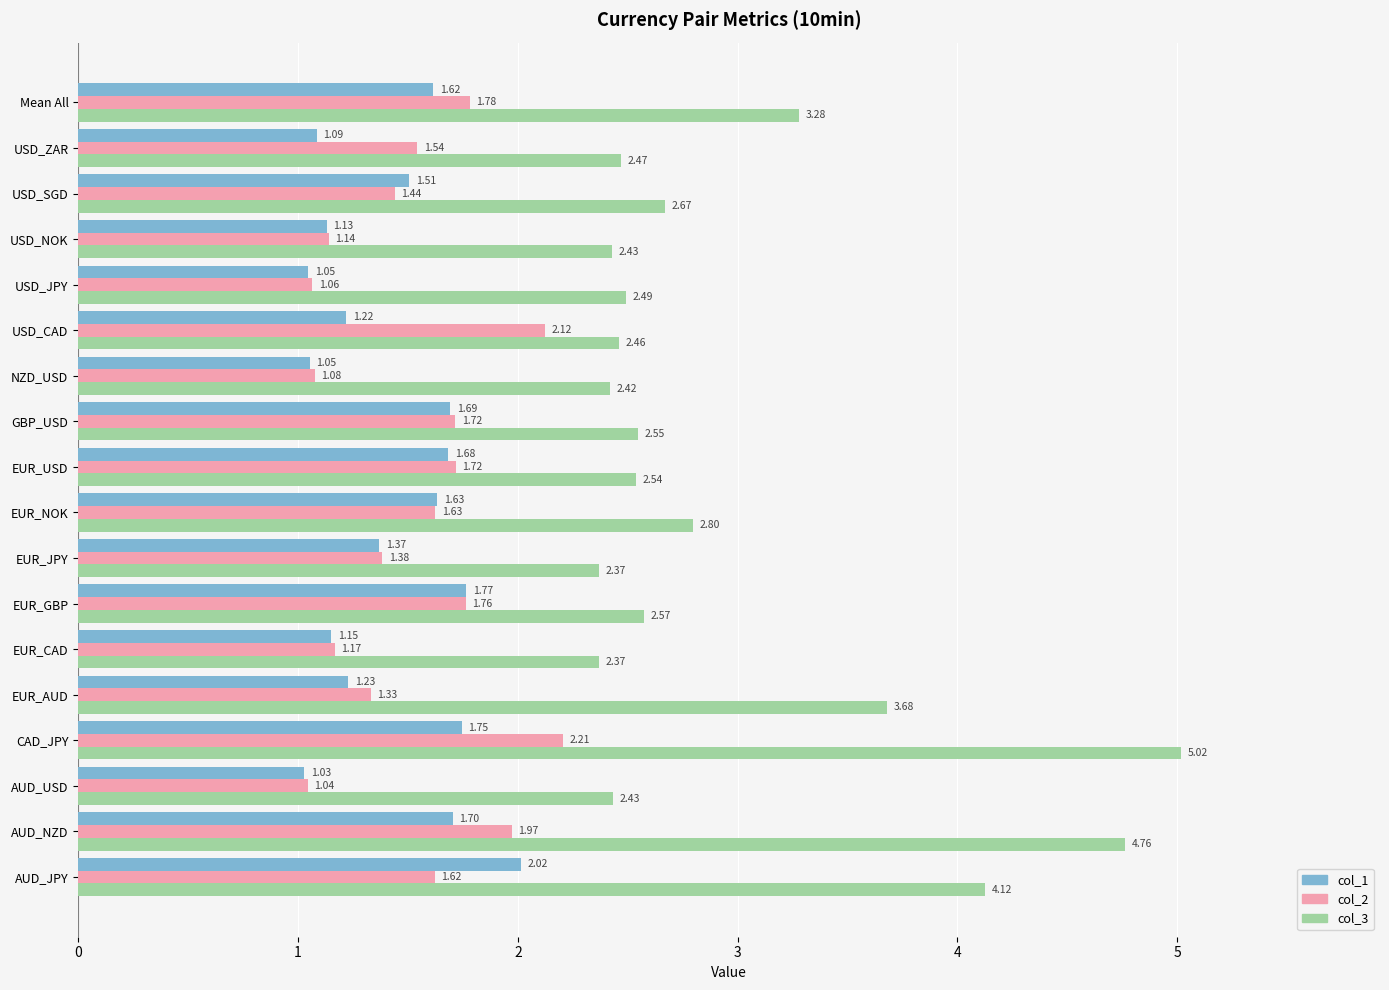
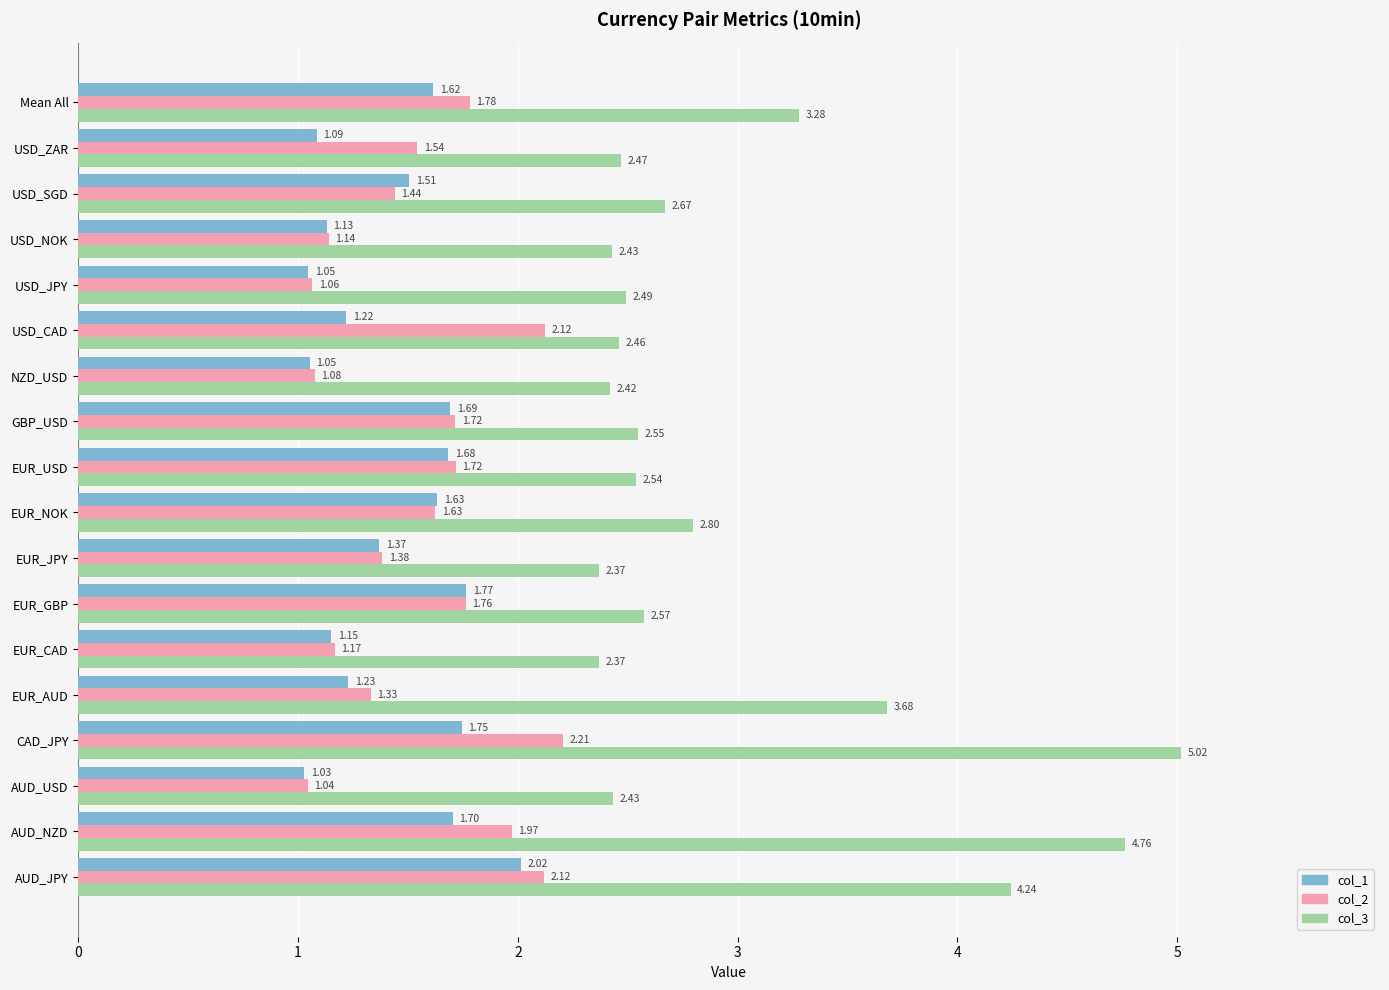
  {
    "col_1": {
      "Mean All": 1.62,
      "USD_ZAR": 1.09,
      "USD_SGD": 1.51,
      "USD_NOK": 1.13,
      "USD_JPY": 1.05,
      "USD_CAD": 1.22,
      "NZD_USD": 1.05,
      "GBP_USD": 1.69,
      "EUR_USD": 1.68,
      "EUR_NOK": 1.63,
      "EUR_JPY": 1.37,
      "EUR_GBP": 1.77,
      "EUR_CAD": 1.15,
      "EUR_AUD": 1.23,
      "CAD_JPY": 1.75,
      "AUD_USD": 1.03,
      "AUD_NZD": 1.70,
      "AUD_JPY": 2.02
    },
    "col_2": {
      "Mean All": 1.78,
      "USD_ZAR": 1.54,
      "USD_SGD": 1.44,
      "USD_NOK": 1.14,
      "USD_JPY": 1.06,
      "USD_CAD": 2.12,
      "NZD_USD": 1.08,
      "GBP_USD": 1.72,
      "EUR_USD": 1.72,
      "EUR_NOK": 1.63,
      "EUR_JPY": 1.38,
      "EUR_GBP": 1.76,
      "EUR_CAD": 1.17,
      "EUR_AUD": 1.33,
      "CAD_JPY": 2.21,
      "AUD_USD": 1.04,
      "AUD_NZD": 1.97,
-     "AUD_JPY": 1.62
+     "AUD_JPY": 2.12
    },
    "col_3": {
      "Mean All": 3.28,
      "USD_ZAR": 2.47,
      "USD_SGD": 2.67,
      "USD_NOK": 2.43,
      "USD_JPY": 2.49,
      "USD_CAD": 2.46,
      "NZD_USD": 2.42,
      "GBP_USD": 2.55,
      "EUR_USD": 2.54,
      "EUR_NOK": 2.80,
      "EUR_JPY": 2.37,
      "EUR_GBP": 2.57,
      "EUR_CAD": 2.37,
      "EUR_AUD": 3.68,
      "CAD_JPY": 5.02,
      "AUD_USD": 2.43,
      "AUD_NZD": 4.76,
-     "AUD_JPY": 4.12
+     "AUD_JPY": 4.24
    }
  }
